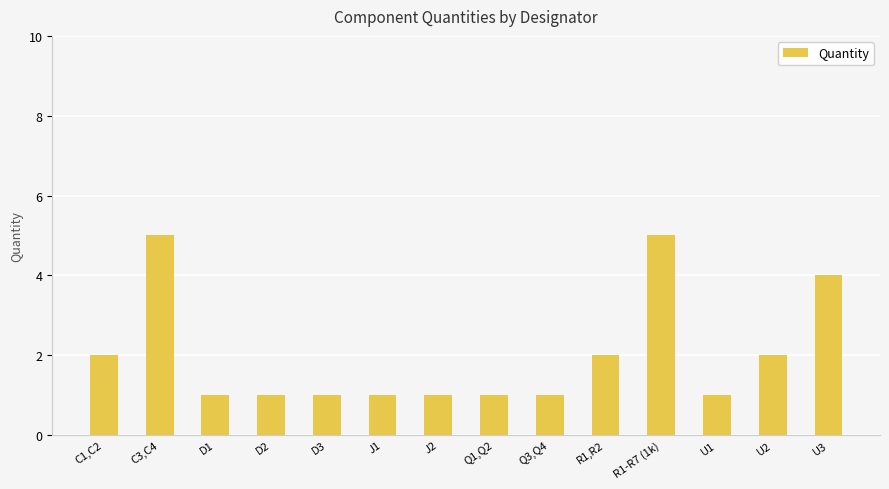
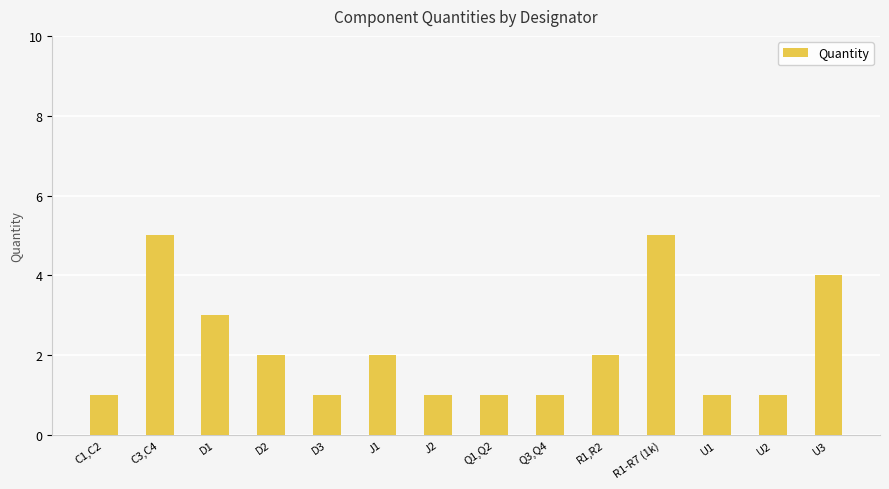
  {
-   "C1,C2": 2,
+   "C1,C2": 1,
    "C3,C4": 5,
-   "D1": 1,
-   "D2": 1,
+   "D1": 3,
+   "D2": 2,
    "D3": 1,
-   "J1": 1,
+   "J1": 2,
    "J2": 1,
    "Q1,Q2": 1,
    "Q3,Q4": 1,
    "R1,R2": 2,
    "R1-R7 (1k)": 5,
    "U1": 1,
-   "U2": 2,
+   "U2": 1,
    "U3": 4
  }
